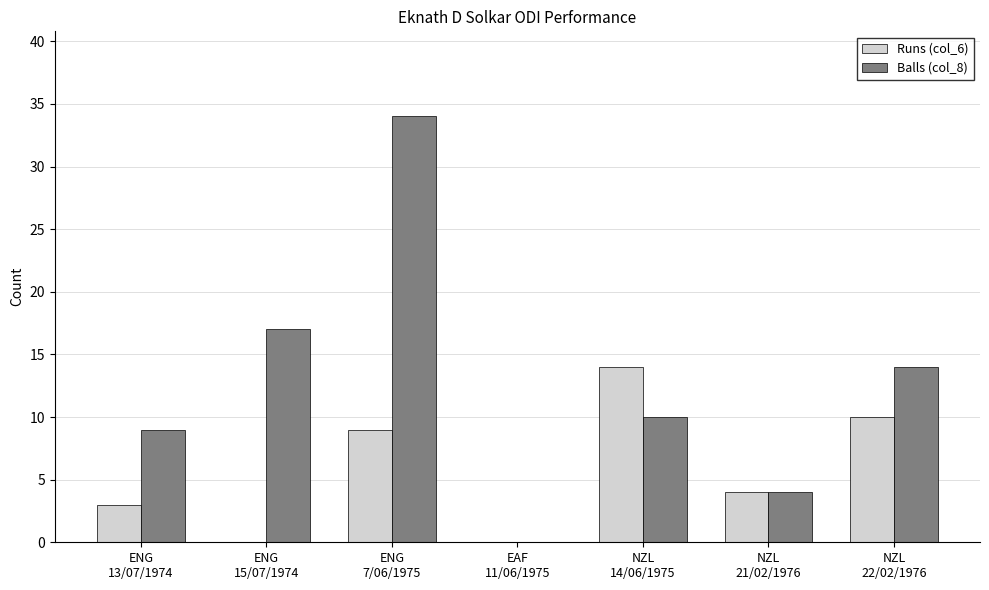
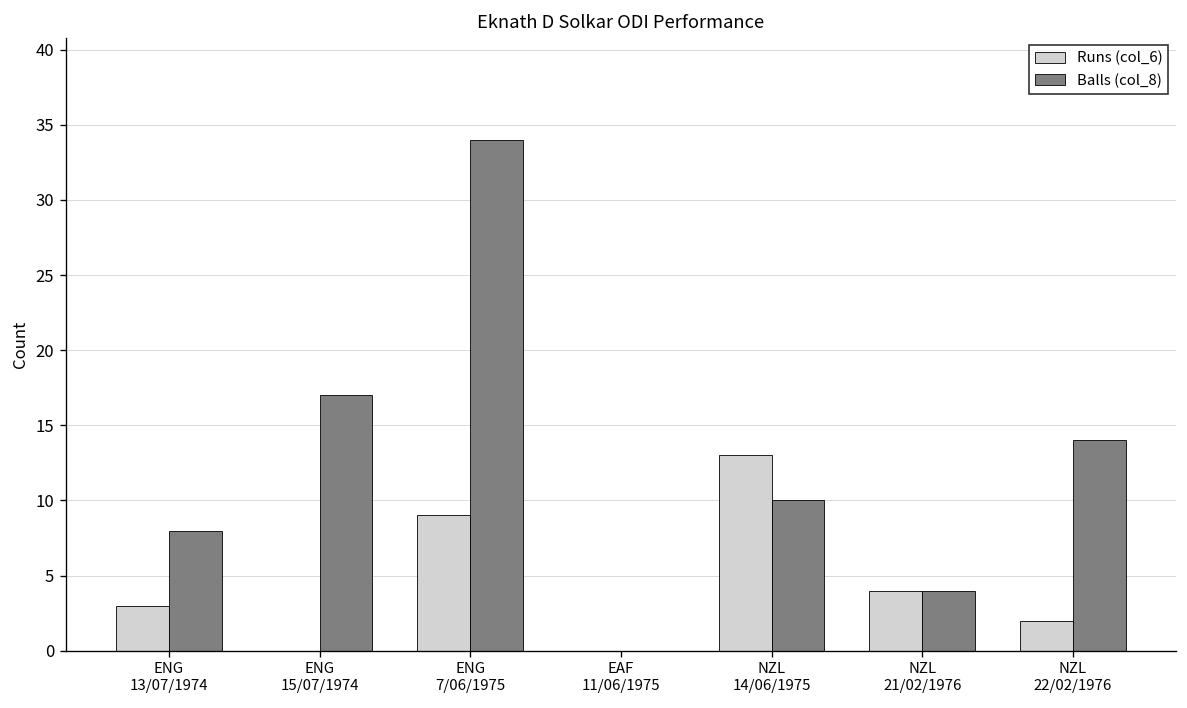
  {
    "Runs (col_6)": {
      "ENG 13/07/1974": 3,
      "ENG 15/07/1974": 0,
      "ENG 7/06/1975": 9,
      "EAF 11/06/1975": 0,
-     "NZL 14/06/1975": 14,
+     "NZL 14/06/1975": 13,
      "NZL 21/02/1976": 4,
-     "NZL 22/02/1976": 10
+     "NZL 22/02/1976": 2
    },
    "Balls (col_8)": {
-     "ENG 13/07/1974": 9,
+     "ENG 13/07/1974": 8,
      "ENG 15/07/1974": 17,
      "ENG 7/06/1975": 34,
      "EAF 11/06/1975": 0,
      "NZL 14/06/1975": 10,
      "NZL 21/02/1976": 4,
      "NZL 22/02/1976": 14
    }
  }
